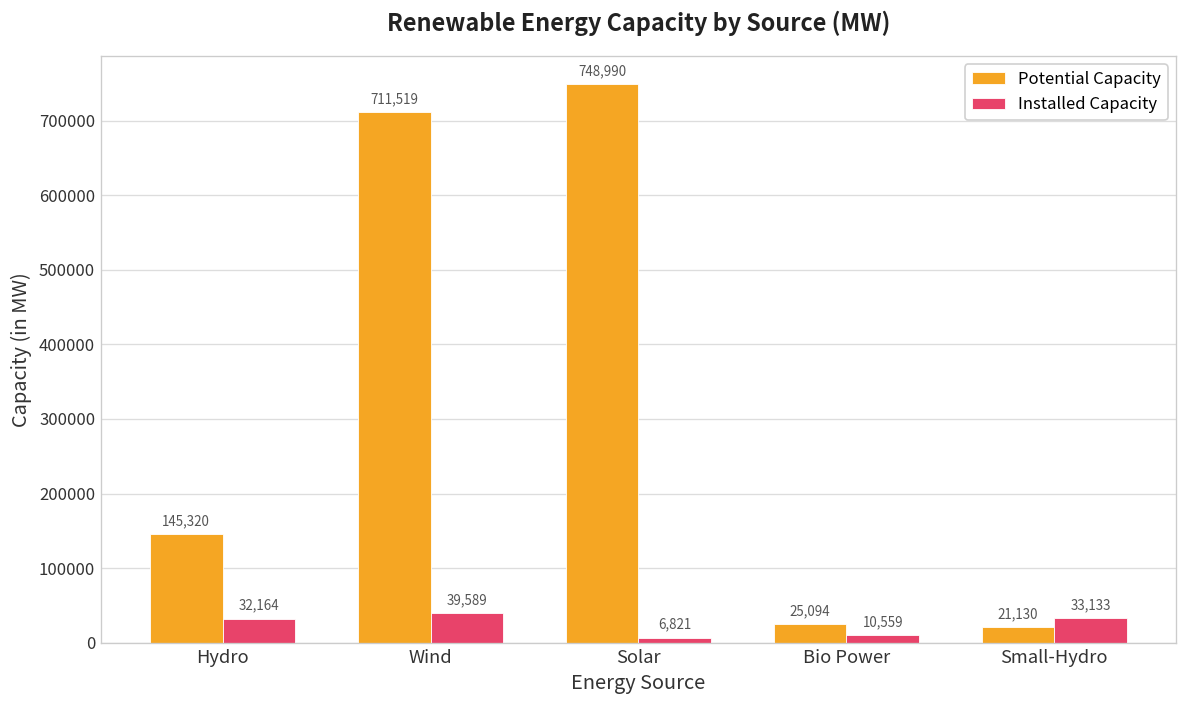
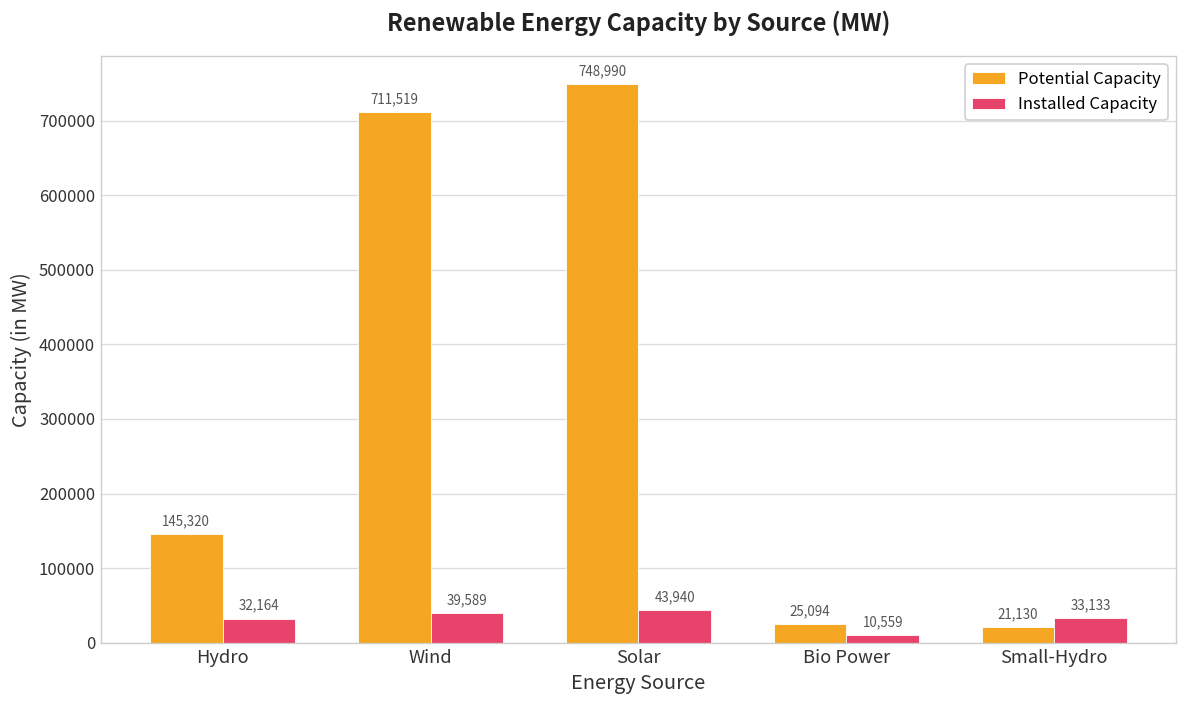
  {
    "Potential Capacity": {
      "Hydro": "145,320",
      "Wind": "711,519",
      "Solar": "748,990",
      "Bio Power": "25,094",
      "Small-Hydro": "21,130"
    },
    "Installed Capacity": {
      "Hydro": "32,164",
      "Wind": "39,589",
-     "Solar": "6,821",
+     "Solar": "43,940",
      "Bio Power": "10,559",
      "Small-Hydro": "33,133"
    }
  }
